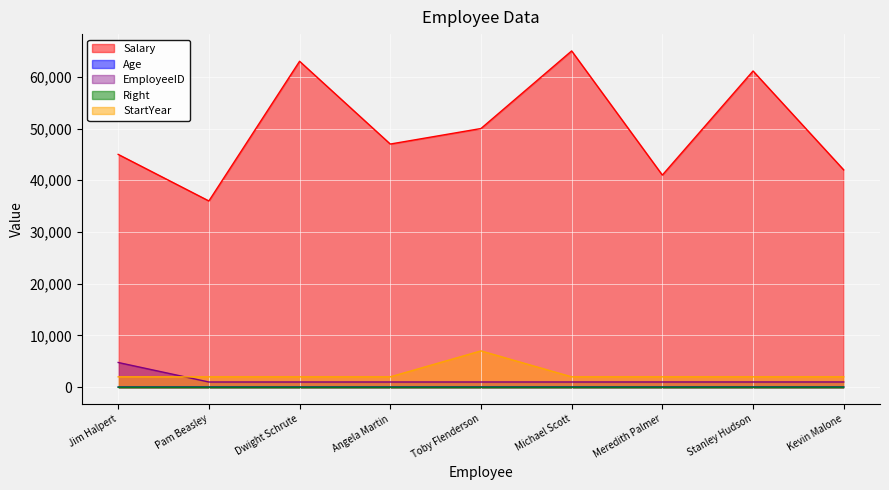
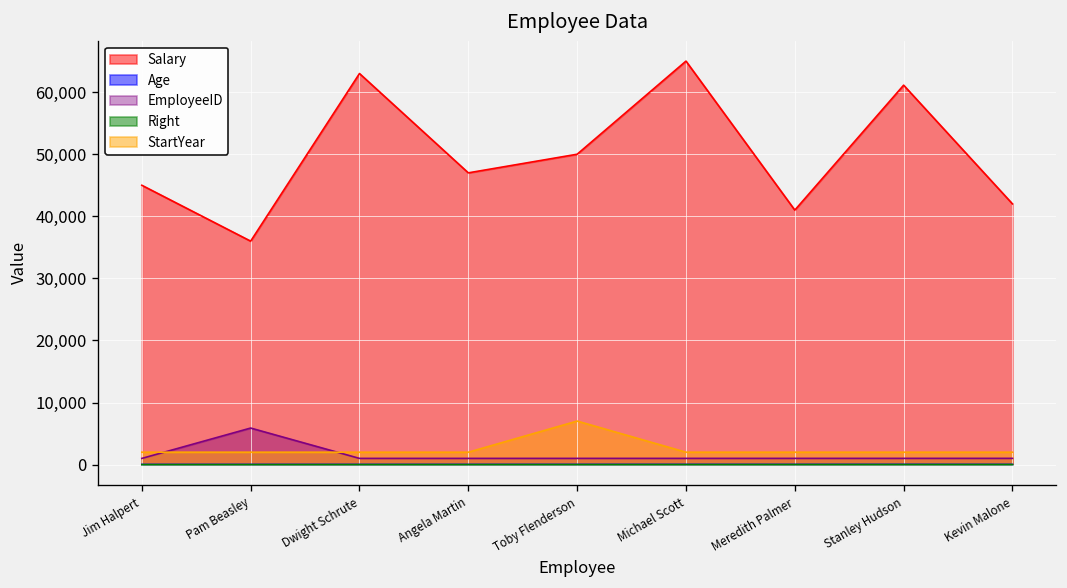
  {
    "Salary": {
      "Jim Halpert": "45,000",
      "Pam Beasley": "36,000",
      "Dwight Schrute": "63,000",
      "Angela Martin": "47,000",
      "Toby Flenderson": "50,000",
      "Michael Scott": "65,000",
      "Meredith Palmer": "41,000",
      "Stanley Hudson": "61,000",
      "Kevin Malone": "42,000"
    },
    "Right": {
      "Jim Halpert": "0",
      "Pam Beasley": "0",
      "Dwight Schrute": "0",
      "Angela Martin": "0",
      "Toby Flenderson": "0",
      "Michael Scott": "0",
      "Meredith Palmer": "0",
      "Stanley Hudson": "0",
      "Kevin Malone": "0"
    },
    "EmployeeID": {
-     "Jim Halpert": "5,000",
-     "Pam Beasley": "1,000",
+     "Jim Halpert": "1,000",
+     "Pam Beasley": "6,000",
      "Dwight Schrute": "1,000",
      "Angela Martin": "1,000",
      "Toby Flenderson": "1,000",
      "Michael Scott": "1,000",
      "Meredith Palmer": "1,000",
      "Stanley Hudson": "1,000",
      "Kevin Malone": "1,000"
    },
    "StartYear": {
      "Jim Halpert": "2,000",
      "Pam Beasley": "2,000",
      "Dwight Schrute": "2,000",
      "Angela Martin": "2,000",
      "Toby Flenderson": "7,000",
      "Michael Scott": "2,000",
      "Meredith Palmer": "2,000",
      "Stanley Hudson": "2,000",
      "Kevin Malone": "2,000"
    }
  }
